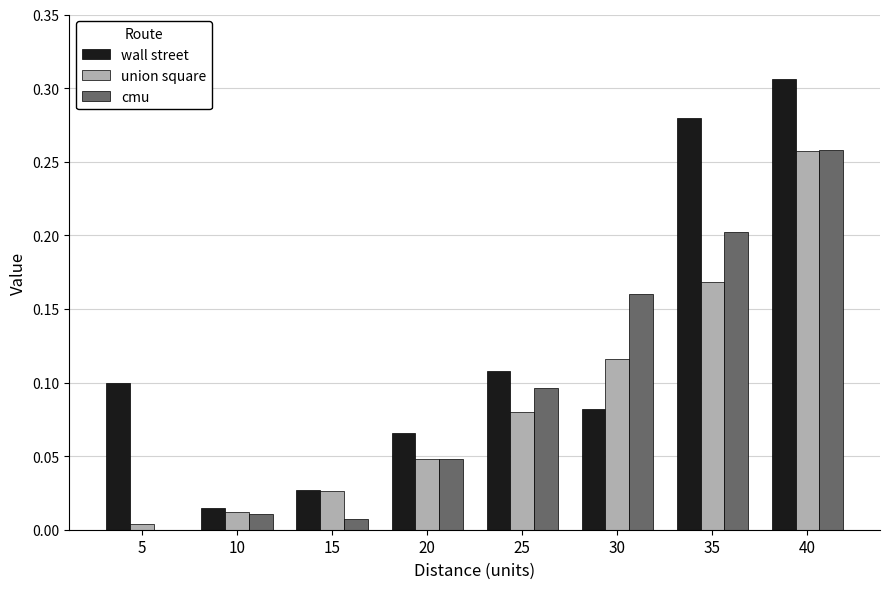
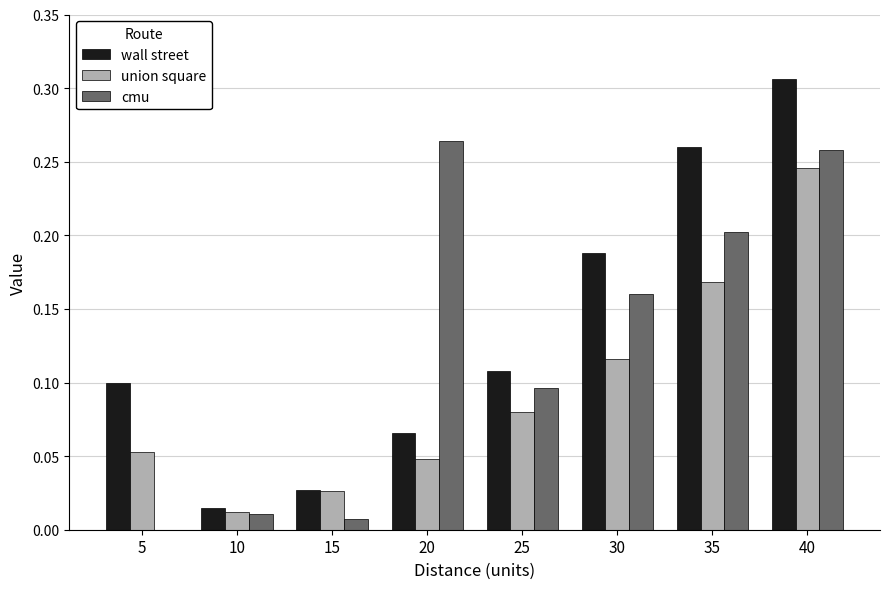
  {
    "wall street": {
      "5": 0.100,
      "10": 0.015,
      "15": 0.027,
      "20": 0.066,
      "25": 0.108,
-     "30": 0.082,
-     "35": 0.28,
+     "30": 0.188,
+     "35": 0.26,
      "40": 0.306
    },
    "union square": {
-     "5": 0.004,
+     "5": 0.053,
      "10": 0.012,
      "15": 0.026,
      "20": 0.048,
      "25": 0.080,
      "30": 0.116,
      "35": 0.168,
-     "40": 0.257
+     "40": 0.246
    },
    "cmu": {
      "5": 0.000,
      "10": 0.011,
      "15": 0.007,
-     "20": 0.048,
+     "20": 0.264,
      "25": 0.096,
      "30": 0.160,
      "35": 0.202,
      "40": 0.258
    }
  }
